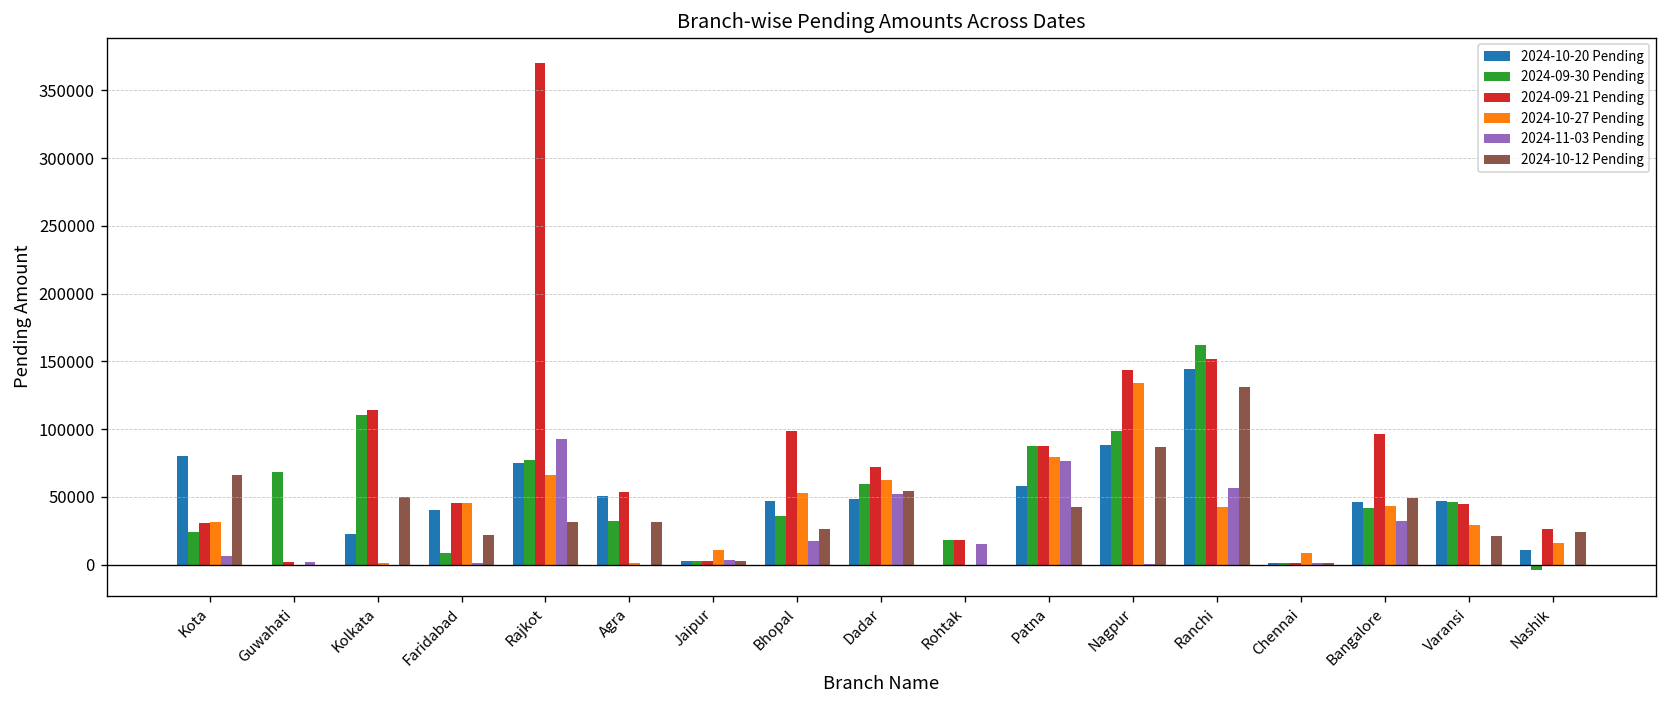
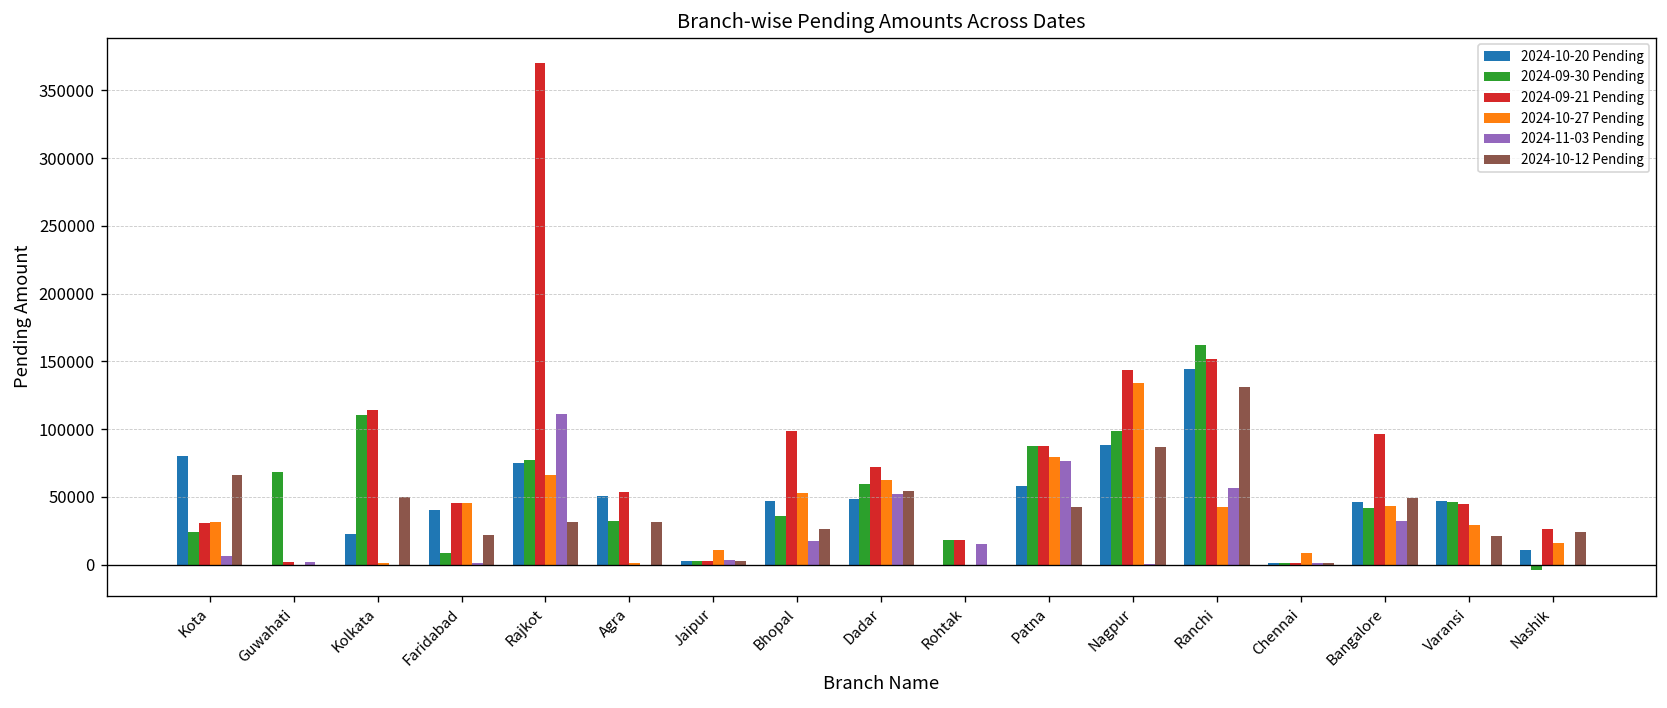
  {
    "2024-10-20 Pending": {
      "Kota": 80000,
      "Guwahati": 0,
      "Kolkata": 23000,
      "Faridabad": 40000,
      "Rajkot": 75000,
      "Agra": 51000,
      "Jaipur": 3000,
      "Bhopal": 47000,
      "Dadar": 49000,
      "Rohtak": 0,
      "Patna": 58000,
      "Nagpur": 88000,
      "Ranchi": 144000,
      "Bangalore": 46000,
      "Varansi": 47000,
      "Nashik": 11000
    },
    "2024-09-30 Pending": {
      "Kota": 24000,
      "Guwahati": 68000,
      "Kolkata": 110000,
      "Faridabad": 9000,
      "Rajkot": 77000,
      "Agra": 32000,
      "Jaipur": 3000,
      "Bhopal": 36000,
      "Dadar": 60000,
      "Rohtak": 18000,
      "Patna": 88000,
      "Nagpur": 99000,
      "Ranchi": 162000,
      "Bangalore": 42000,
      "Varansi": 46000,
      "Nashik": -4000
    },
    "2024-09-21 Pending": {
      "Kota": 31000,
      "Kolkata": 114000,
      "Faridabad": 46000,
      "Rajkot": 370000,
      "Agra": 54000,
      "Jaipur": 3000,
      "Bhopal": 99000,
      "Dadar": 72000,
      "Rohtak": 18000,
      "Patna": 88000,
      "Nagpur": 144000,
      "Ranchi": 152000,
      "Bangalore": 96000,
      "Varansi": 45000,
      "Nashik": 26000
    },
    "2024-10-27 Pending": {
      "Kota": 31000,
      "Guwahati": 0,
      "Faridabad": 46000,
      "Rajkot": 66000,
      "Jaipur": 11000,
      "Bhopal": 53000,
      "Dadar": 63000,
      "Rohtak": 0,
      "Patna": 80000,
      "Nagpur": 134000,
      "Ranchi": 43000,
      "Chennai": 9000,
      "Bangalore": 43000,
      "Varansi": 29000,
      "Nashik": 16000
    },
    "2024-11-03 Pending": {
      "Kota": 7000,
-     "Rajkot": 93000,
+     "Rajkot": 111000,
      "Jaipur": 3000,
      "Bhopal": 18000,
      "Dadar": 52000,
      "Rohtak": 15000,
      "Patna": 76000,
      "Ranchi": 57000,
      "Bangalore": 32000
    },
    "2024-10-12 Pending": {
      "Kota": 66000,
      "Guwahati": 0,
      "Kolkata": 50000,
      "Faridabad": 22000,
      "Rajkot": 31000,
      "Agra": 32000,
      "Jaipur": 3000,
      "Bhopal": 26000,
      "Dadar": 55000,
      "Rohtak": 0,
      "Patna": 42000,
      "Nagpur": 87000,
      "Ranchi": 131000,
      "Bangalore": 49000,
      "Varansi": 21000,
      "Nashik": 24000
    }
  }
